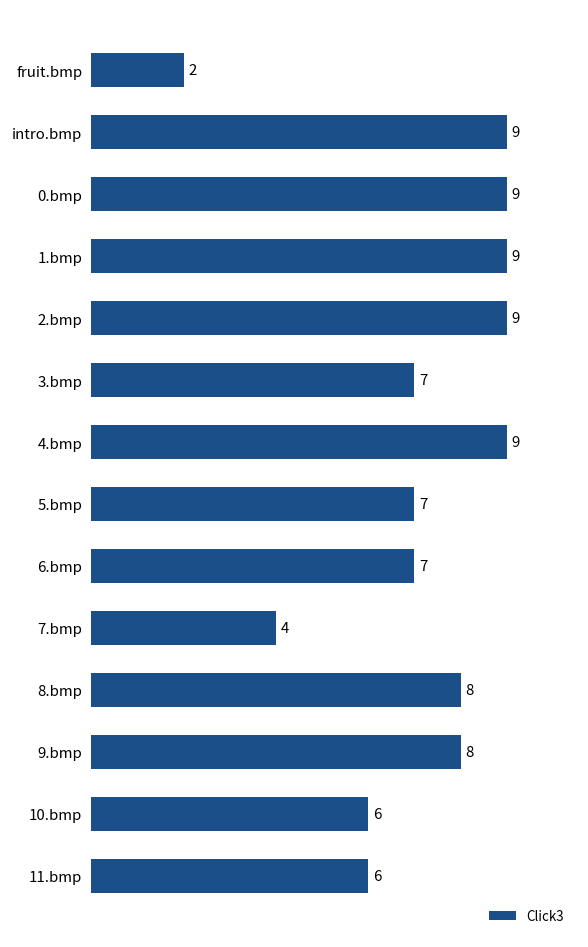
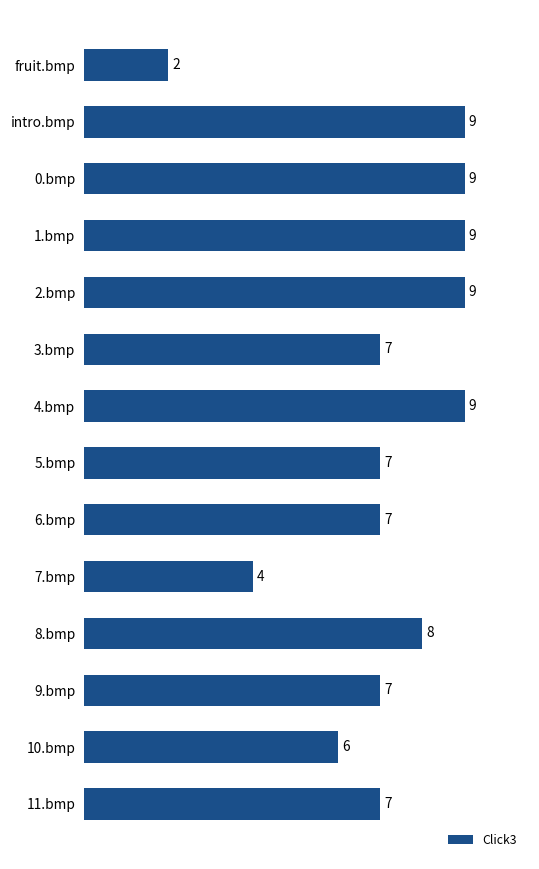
  {
    "fruit.bmp": 2,
    "intro.bmp": 9,
    "0.bmp": 9,
    "1.bmp": 9,
    "2.bmp": 9,
    "3.bmp": 7,
    "4.bmp": 9,
    "5.bmp": 7,
    "6.bmp": 7,
    "7.bmp": 4,
    "8.bmp": 8,
-   "9.bmp": 8,
+   "9.bmp": 7,
    "10.bmp": 6,
-   "11.bmp": 6
+   "11.bmp": 7
  }
